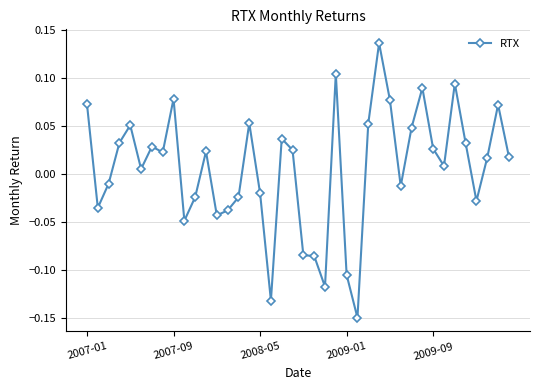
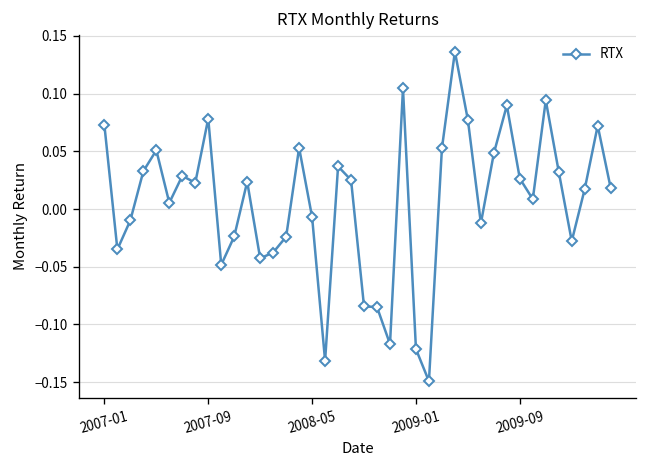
  {
    "2007-01": 0.07,
    "2007-09": 0.08,
-   "2008-05": -0.02,
-   "2009-01": -0.10,
+   "2008-05": -0.01,
+   "2009-01": -0.12,
    "2009-09": 0.03
  }
